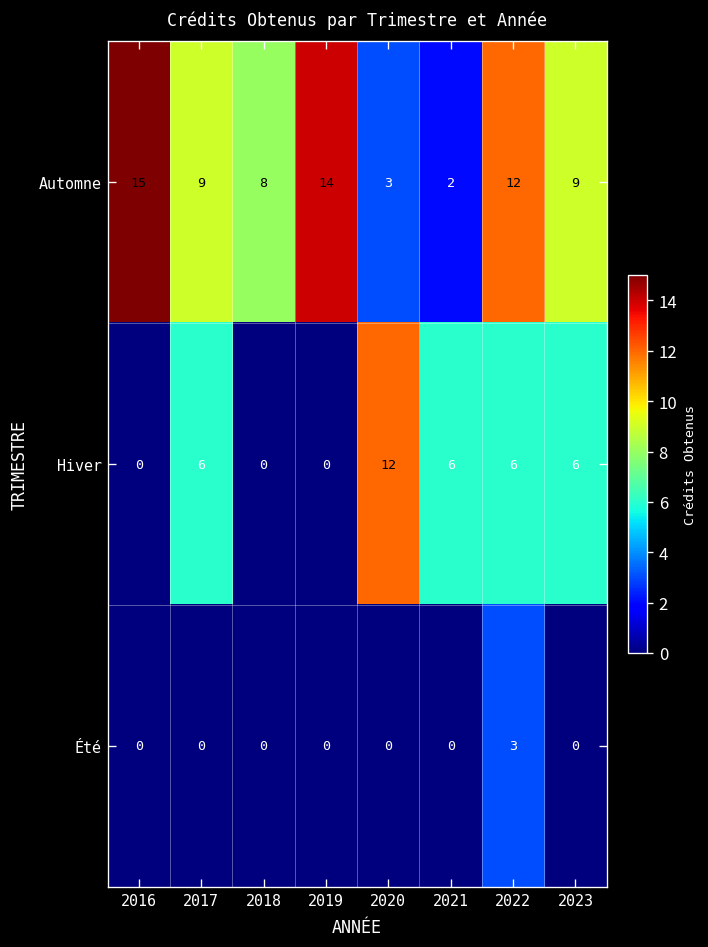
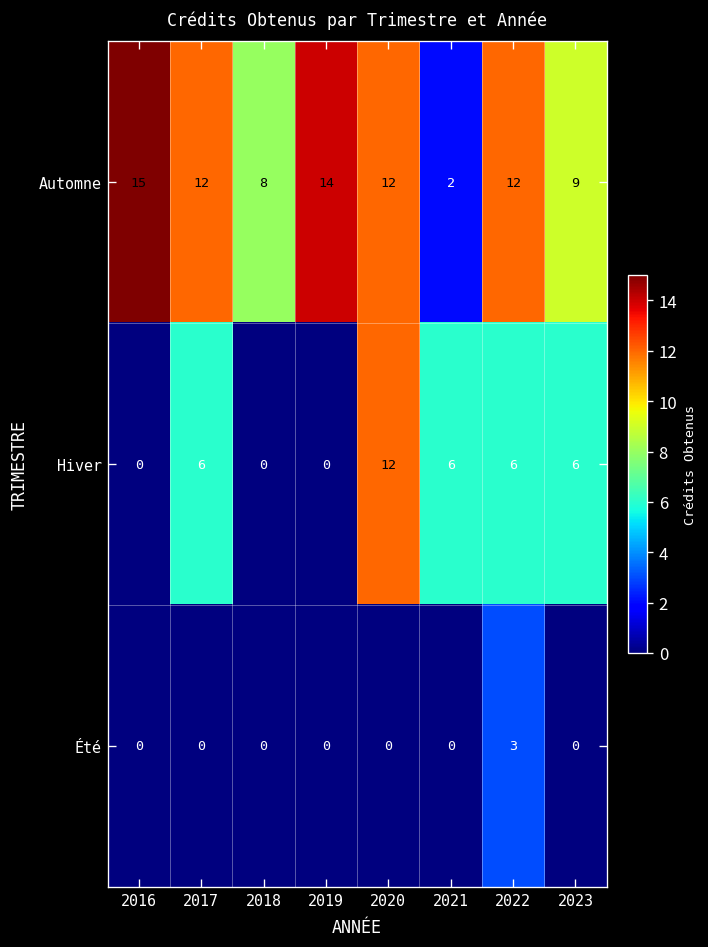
  {
    "Automne": {
      "2016": 15,
-     "2017": 9,
+     "2017": 12,
      "2018": 8,
      "2019": 14,
-     "2020": 3,
+     "2020": 12,
      "2021": 2,
      "2022": 12,
      "2023": 9
    },
    "Hiver": {
      "2016": 0,
      "2017": 6,
      "2018": 0,
      "2019": 0,
      "2020": 12,
      "2021": 6,
      "2022": 6,
      "2023": 6
    },
    "Été": {
      "2016": 0,
      "2017": 0,
      "2018": 0,
      "2019": 0,
      "2020": 0,
      "2021": 0,
      "2022": 3,
      "2023": 0
    }
  }
